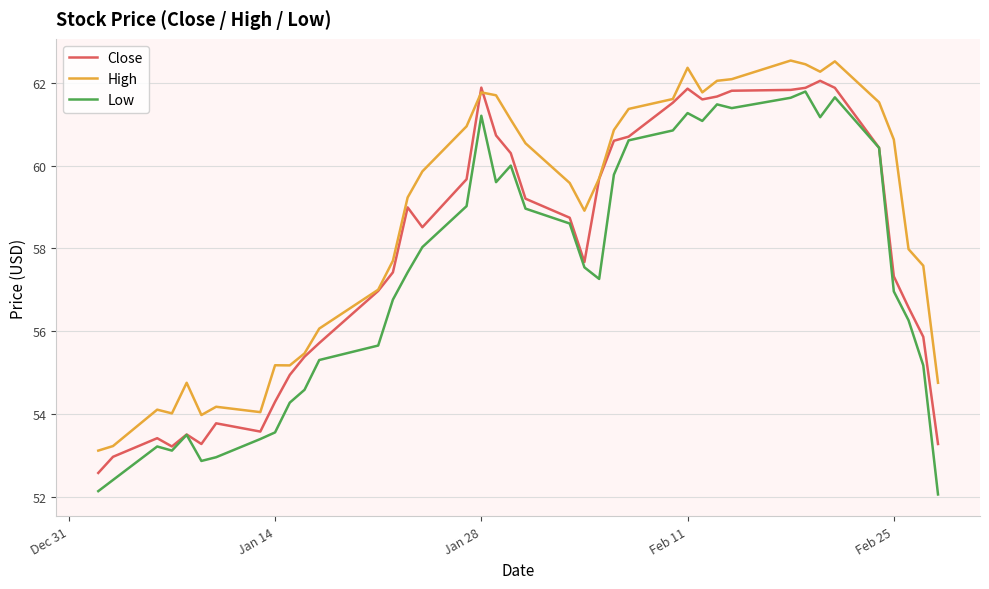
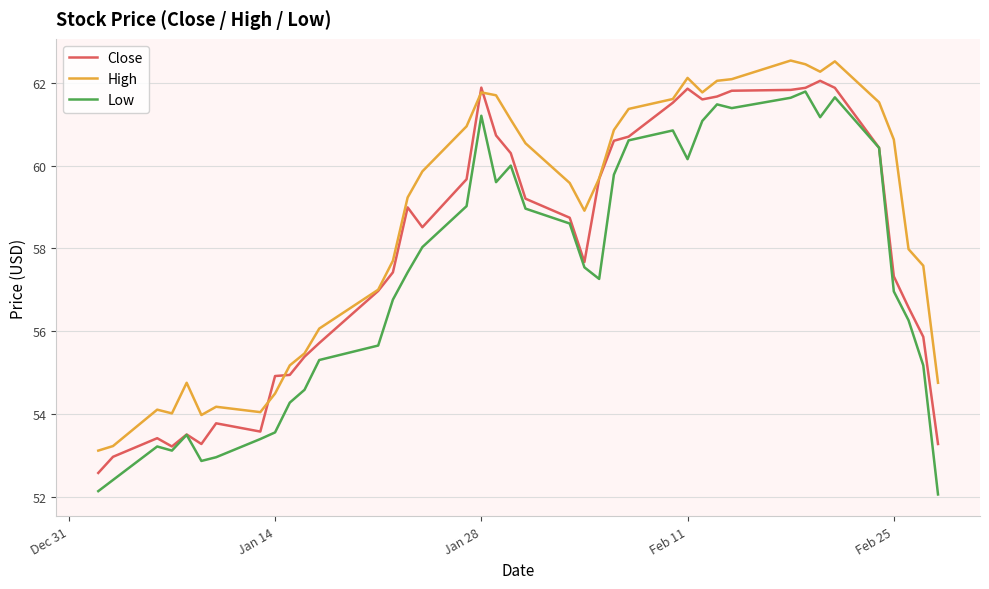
  {
    "Close": {
-     "Jan 14": 54.3,
+     "Jan 14": 54.9,
      "Jan 28": 61.9,
      "Feb 11": 61.9,
      "Feb 25": 57.3
    },
    "High": {
-     "Jan 14": 55.2,
+     "Jan 14": 54.5,
      "Jan 28": 61.8,
-     "Feb 11": 62.4,
+     "Feb 11": 62.1,
      "Feb 25": 60.6
    },
    "Low": {
      "Jan 14": 53.5,
      "Jan 28": 61.2,
-     "Feb 11": 61.3,
+     "Feb 11": 60.2,
      "Feb 25": 57.0
    }
  }
